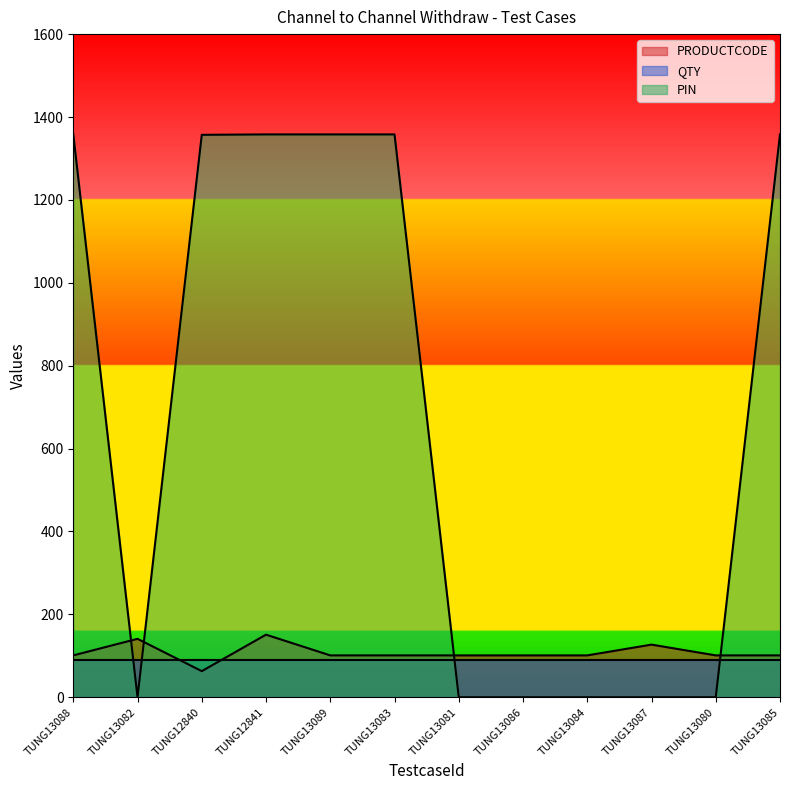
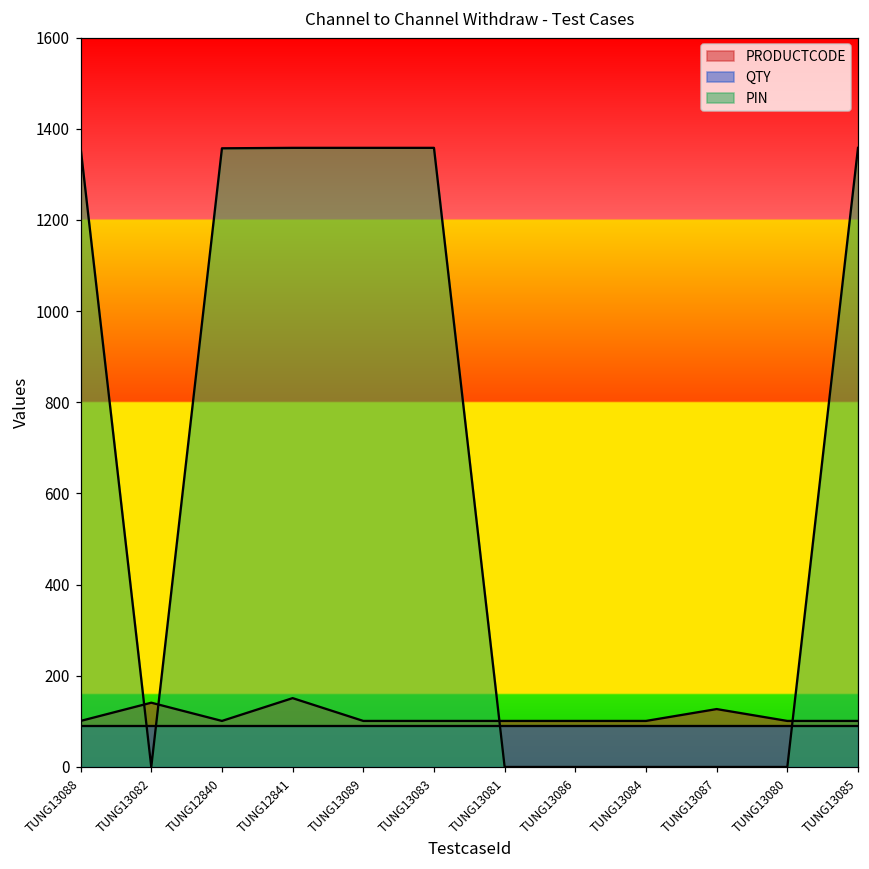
  {
    "PRODUCTCODE": {
      "TUNG13088": 100,
      "TUNG13082": 140,
-     "TUNG12840": 60,
+     "TUNG12840": 100,
      "TUNG12841": 150,
      "TUNG13089": 100,
      "TUNG13083": 100,
      "TUNG13081": 100,
      "TUNG13086": 100,
      "TUNG13084": 100,
      "TUNG13087": 130,
      "TUNG13080": 100,
      "TUNG13085": 100
    },
    "QTY": {
      "TUNG13088": 90,
      "TUNG13082": 90,
      "TUNG12840": 90,
      "TUNG12841": 90,
      "TUNG13089": 90,
      "TUNG13083": 90,
      "TUNG13081": 90,
      "TUNG13086": 90,
      "TUNG13084": 90,
      "TUNG13087": 90,
      "TUNG13080": 90,
      "TUNG13085": 90
    },
    "PIN": {
      "TUNG13088": 1360,
      "TUNG13082": 0,
      "TUNG12840": 1360,
      "TUNG12841": 1360,
      "TUNG13089": 1360,
      "TUNG13083": 1360,
      "TUNG13081": 0,
      "TUNG13086": 0,
      "TUNG13084": 0,
      "TUNG13087": 0,
      "TUNG13080": 0,
      "TUNG13085": 1360
    }
  }
